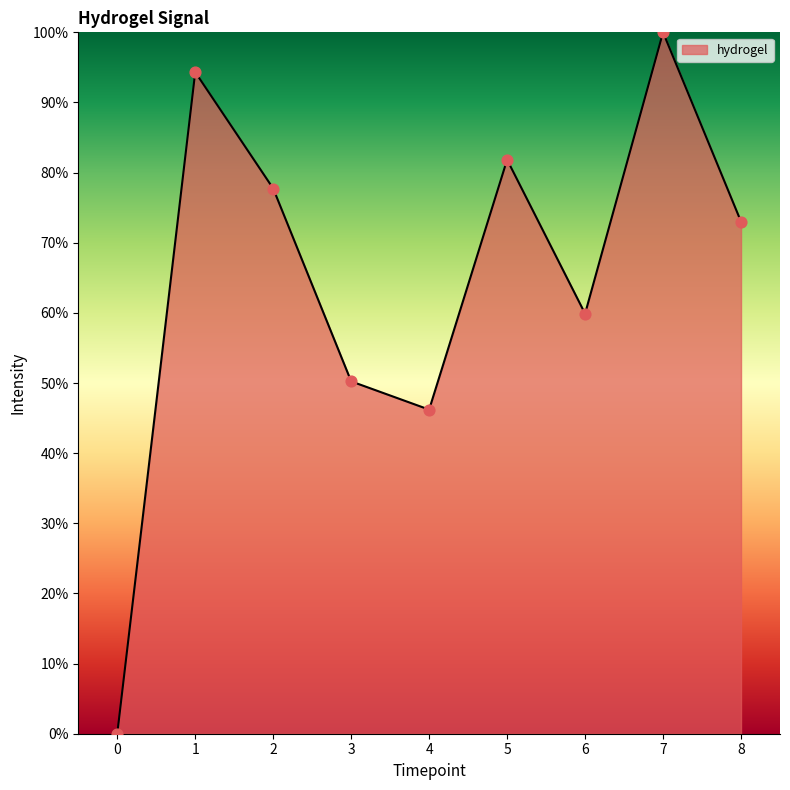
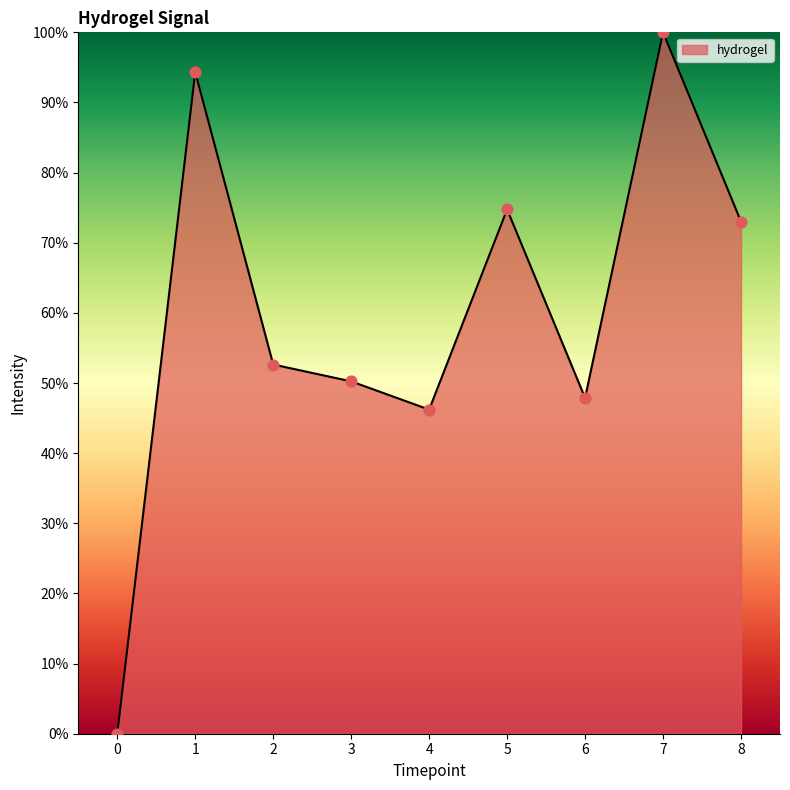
  {
    "0": "0%",
    "1": "94%",
-   "2": "78%",
+   "2": "53%",
    "3": "50%",
    "4": "46%",
-   "5": "82%",
-   "6": "60%",
+   "5": "75%",
+   "6": "48%",
    "7": "100%",
    "8": "73%"
  }
